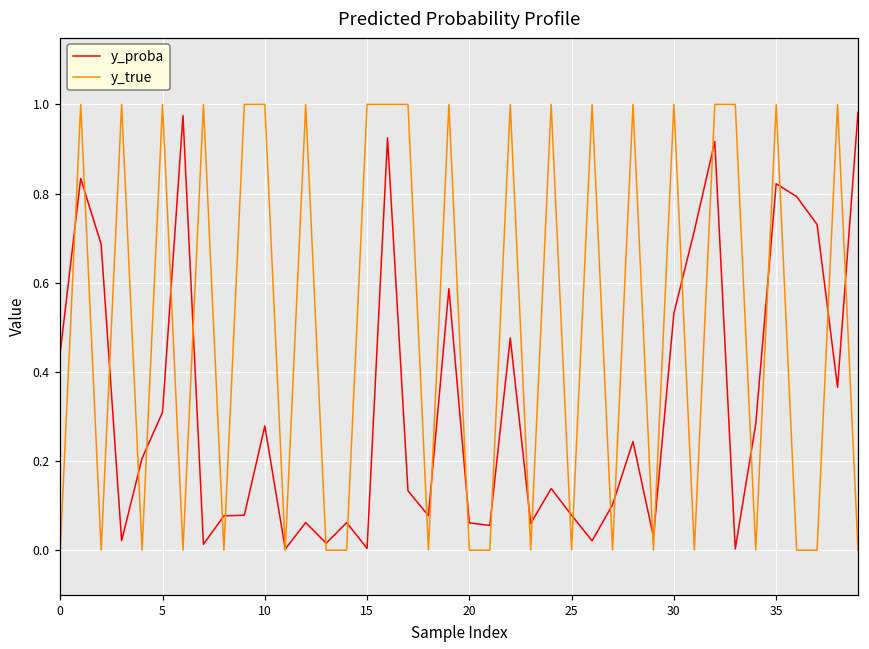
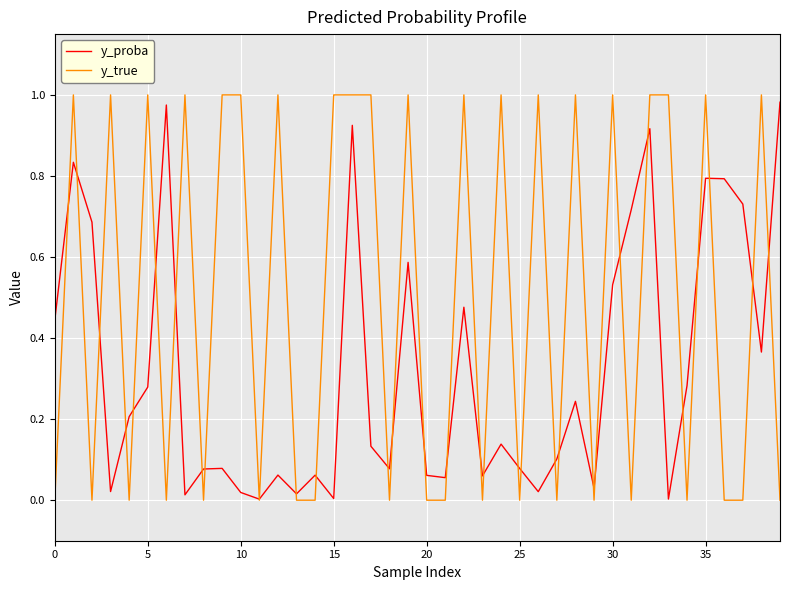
  {
    "y_proba": {
      "0": 0.44,
-     "5": 0.31,
-     "10": 0.28,
+     "5": 0.28,
+     "10": 0.02,
      "15": 0.00,
      "20": 0.06,
      "25": 0.08,
      "30": 0.53,
-     "35": 0.82
+     "35": 0.79
    },
    "y_true": {
      "0": 0.00,
      "5": 1.00,
      "10": 1.00,
      "15": 1.00,
      "20": 0.00,
      "25": 0.00,
      "30": 1.00,
      "35": 1.00
    }
  }
